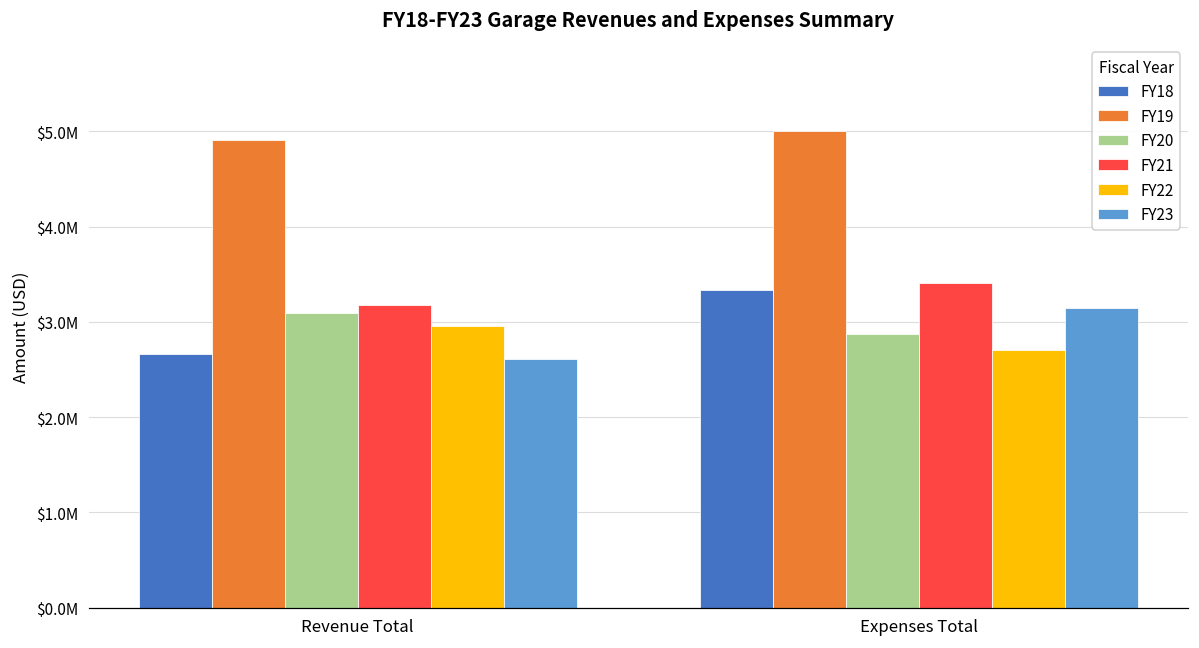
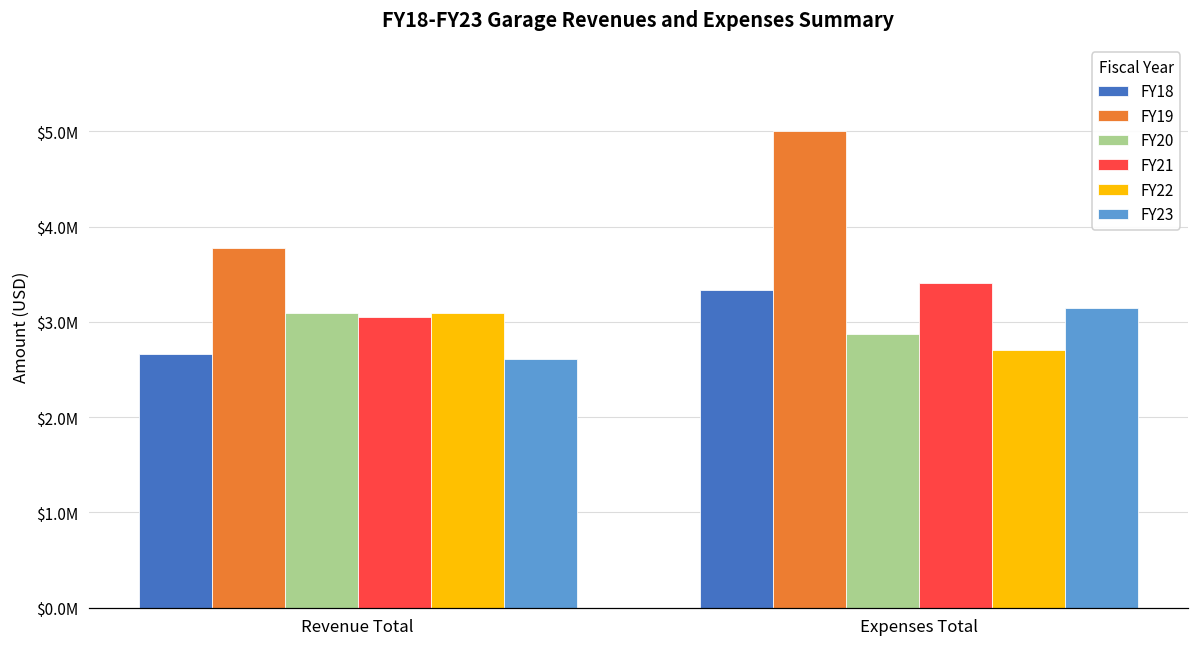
  {
    "FY19": {
-     "Revenue Total": "$4900000",
+     "Revenue Total": "$3800000",
      "Expenses Total": "$5000000"
    },
    "FY20": {
      "Revenue Total": "$3100000",
      "Expenses Total": "$2900000"
    },
    "FY21": {
-     "Revenue Total": "$3200000",
+     "Revenue Total": "$3000000",
      "Expenses Total": "$3400000"
    },
    "FY22": {
-     "Revenue Total": "$3000000",
+     "Revenue Total": "$3100000",
      "Expenses Total": "$2700000"
    }
  }
